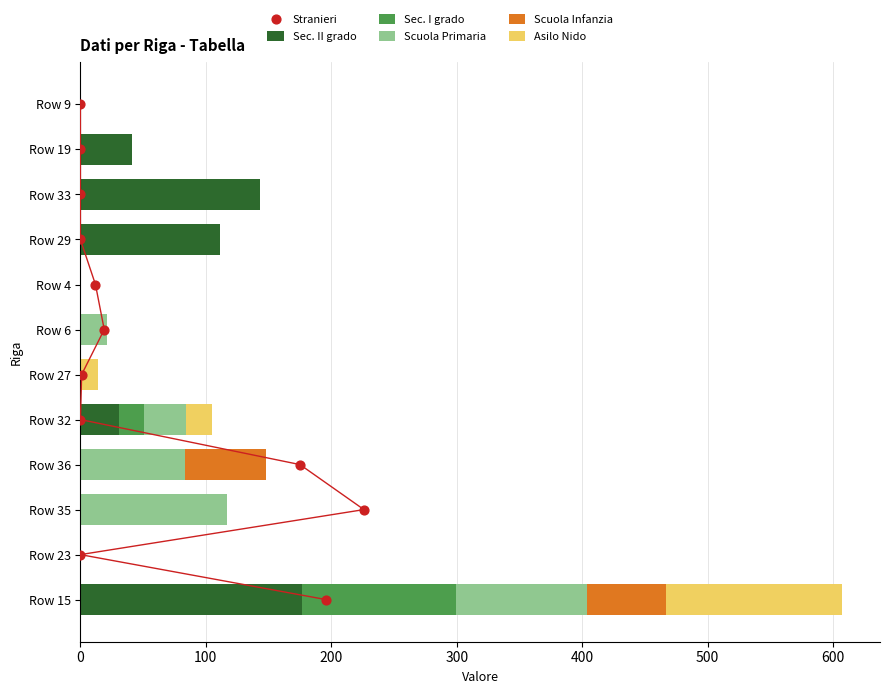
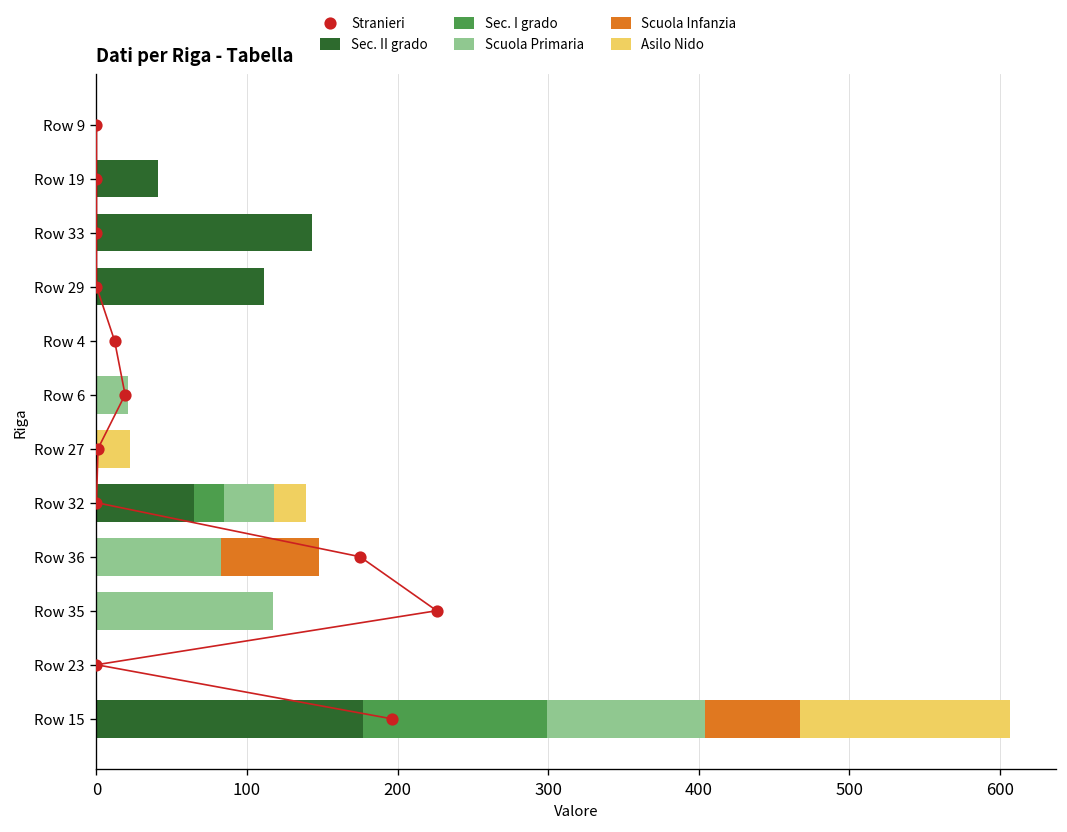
  {
    "Sec. II grado": {
      "Row 9": 0,
      "Row 19": 41,
      "Row 33": 143,
      "Row 29": 111,
      "Row 4": 0,
      "Row 6": 0,
      "Row 27": 0,
-     "Row 32": 31,
+     "Row 32": 65,
      "Row 36": 0,
      "Row 35": 0,
      "Row 23": 0,
      "Row 15": 177
    },
    "Sec. I grado": {
      "Row 9": 0,
      "Row 19": 0,
      "Row 33": 0,
      "Row 29": 0,
      "Row 4": 0,
      "Row 6": 0,
      "Row 27": 0,
      "Row 32": 20,
      "Row 36": 0,
      "Row 35": 0,
      "Row 23": 0,
      "Row 15": 122
    },
    "Scuola Primaria": {
      "Row 9": 0,
      "Row 19": 0,
      "Row 33": 0,
      "Row 29": 0,
      "Row 4": 0,
      "Row 6": 21,
      "Row 27": 0,
      "Row 32": 33,
      "Row 36": 83,
      "Row 35": 117,
      "Row 23": 0,
      "Row 15": 105
    },
    "Scuola Infanzia": {
      "Row 9": 0,
      "Row 19": 0,
      "Row 33": 0,
      "Row 29": 0,
      "Row 4": 0,
      "Row 6": 0,
      "Row 27": 0,
      "Row 32": 0,
      "Row 36": 65,
      "Row 35": 0,
      "Row 23": 0,
      "Row 15": 63
    },
    "Asilo Nido": {
      "Row 9": 0,
      "Row 19": 0,
      "Row 33": 0,
      "Row 29": 0,
      "Row 4": 0,
      "Row 6": 0,
-     "Row 27": 14,
+     "Row 27": 22,
      "Row 32": 21,
      "Row 36": 0,
      "Row 35": 0,
      "Row 23": 0,
      "Row 15": 140
    }
  }
